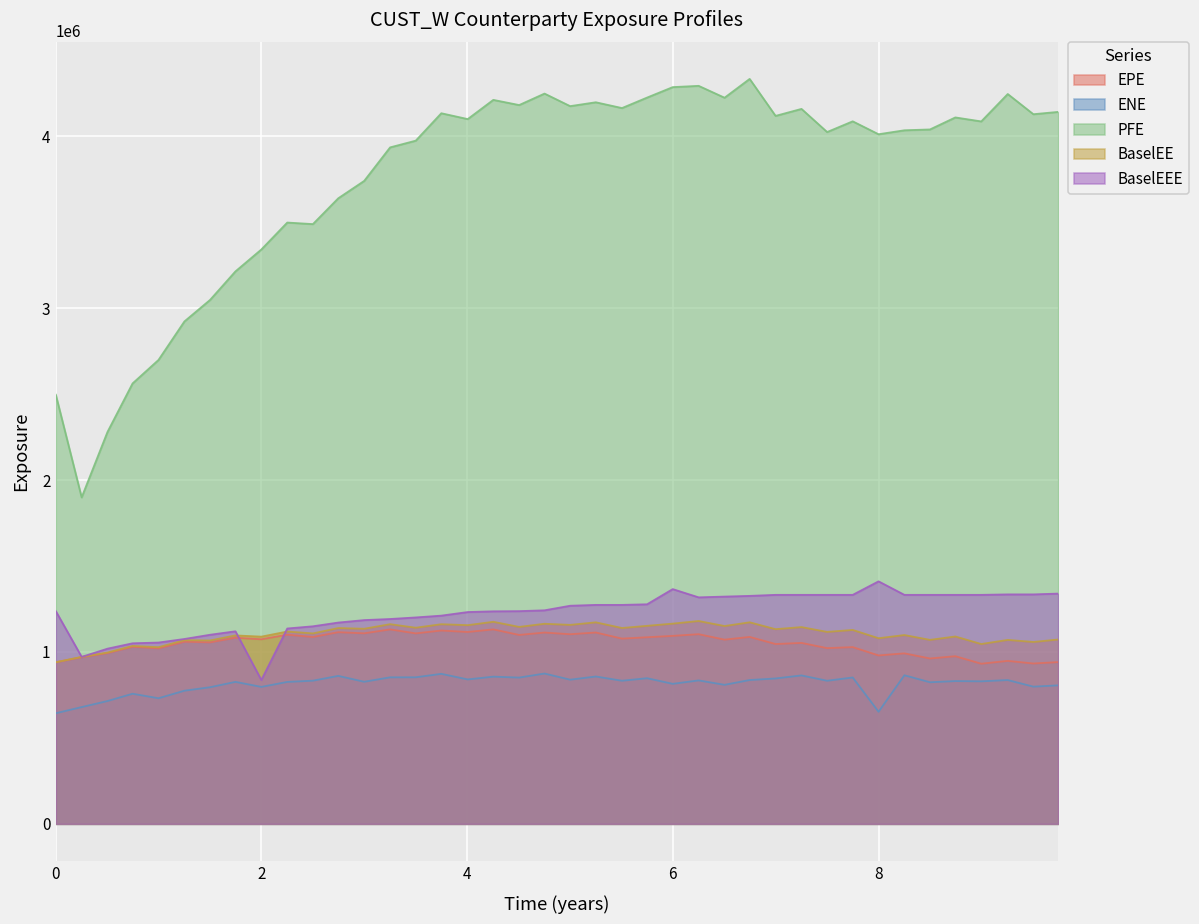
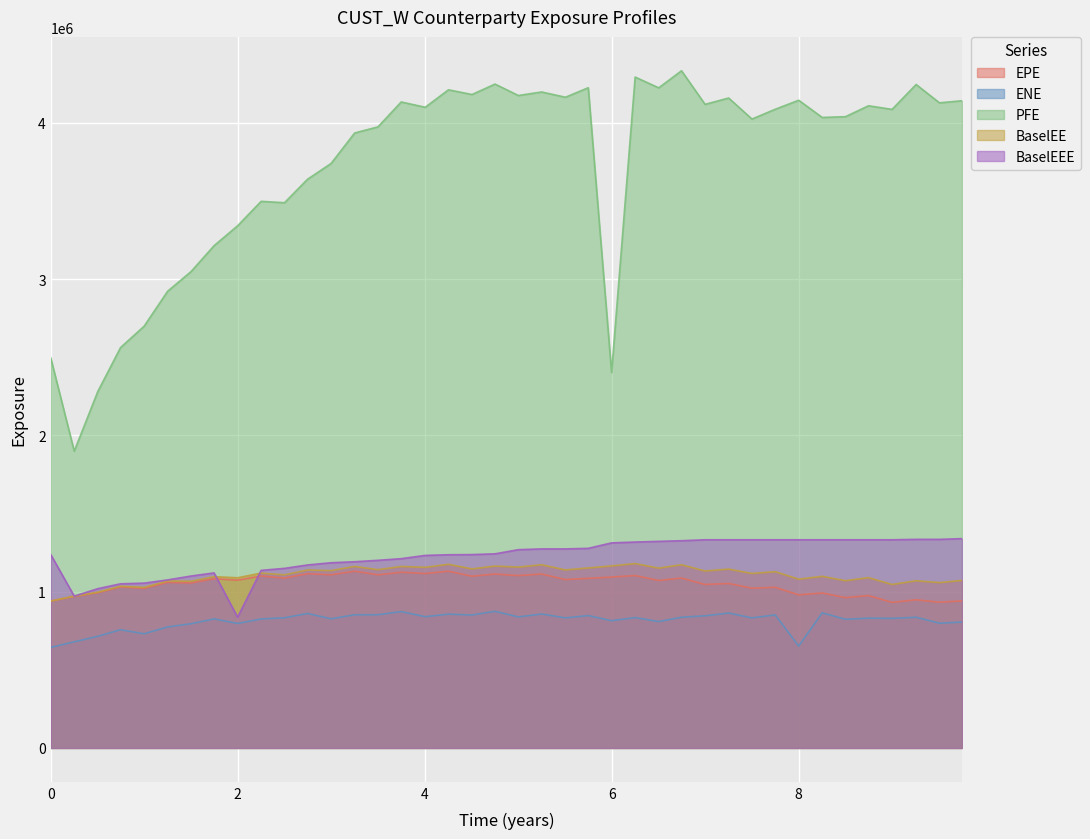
  {
    "ENE": {
      "0": 640000,
      "2": 800000,
      "6": 810000,
      "8": 650000
    },
    "PFE": {
      "0": 2500000,
      "2": 3340000,
-     "6": 4290000,
-     "8": 4010000
+     "6": 2400000,
+     "8": 4150000
    },
    "BaselEEE": {
      "0": 1240000,
      "2": 840000,
-     "6": 1370000,
-     "8": 1410000
+     "6": 1310000,
+     "8": 1330000
    }
  }
